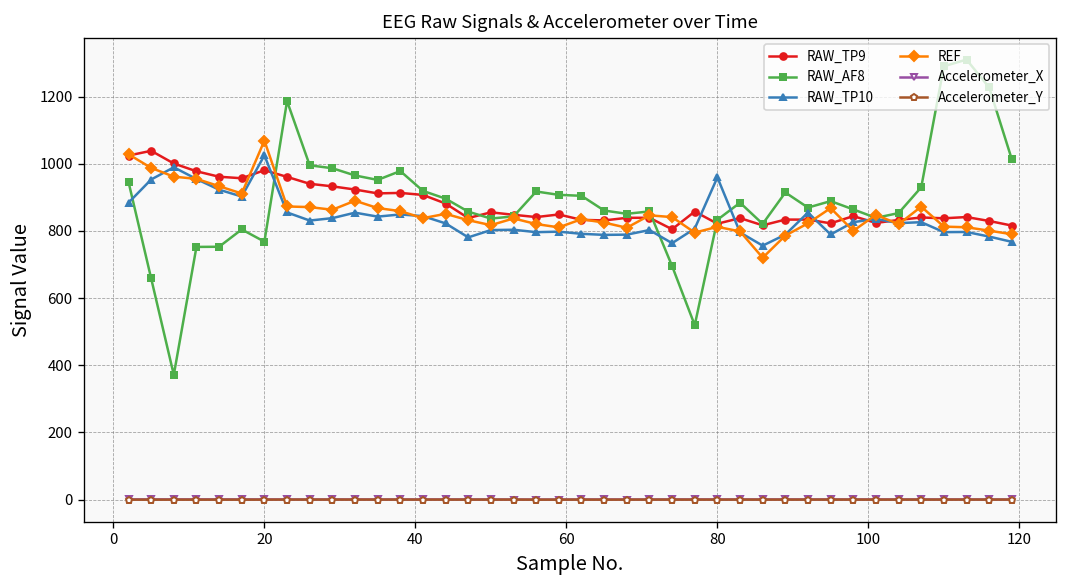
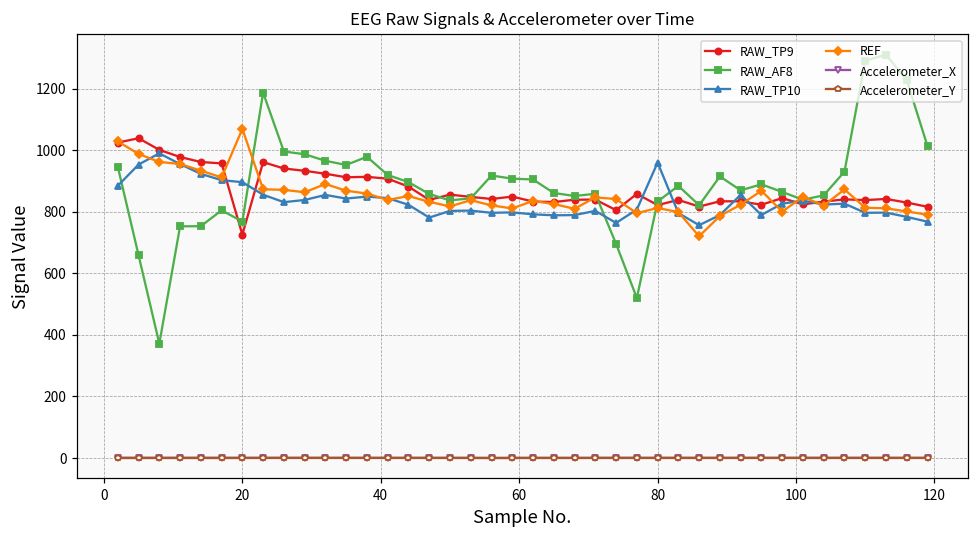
  {
    "RAW_TP9": {
-     "20": 980,
+     "20": 730,
      "80": 820
    },
    "RAW_AF8": {
      "20": 770,
      "80": 830
    },
    "RAW_TP10": {
-     "20": 1030,
+     "20": 900,
      "80": 960
    },
    "REF": {
      "20": 1070,
      "80": 810
    },
    "Accelerometer_Y": {
      "20": 0,
      "80": 0
    }
  }
